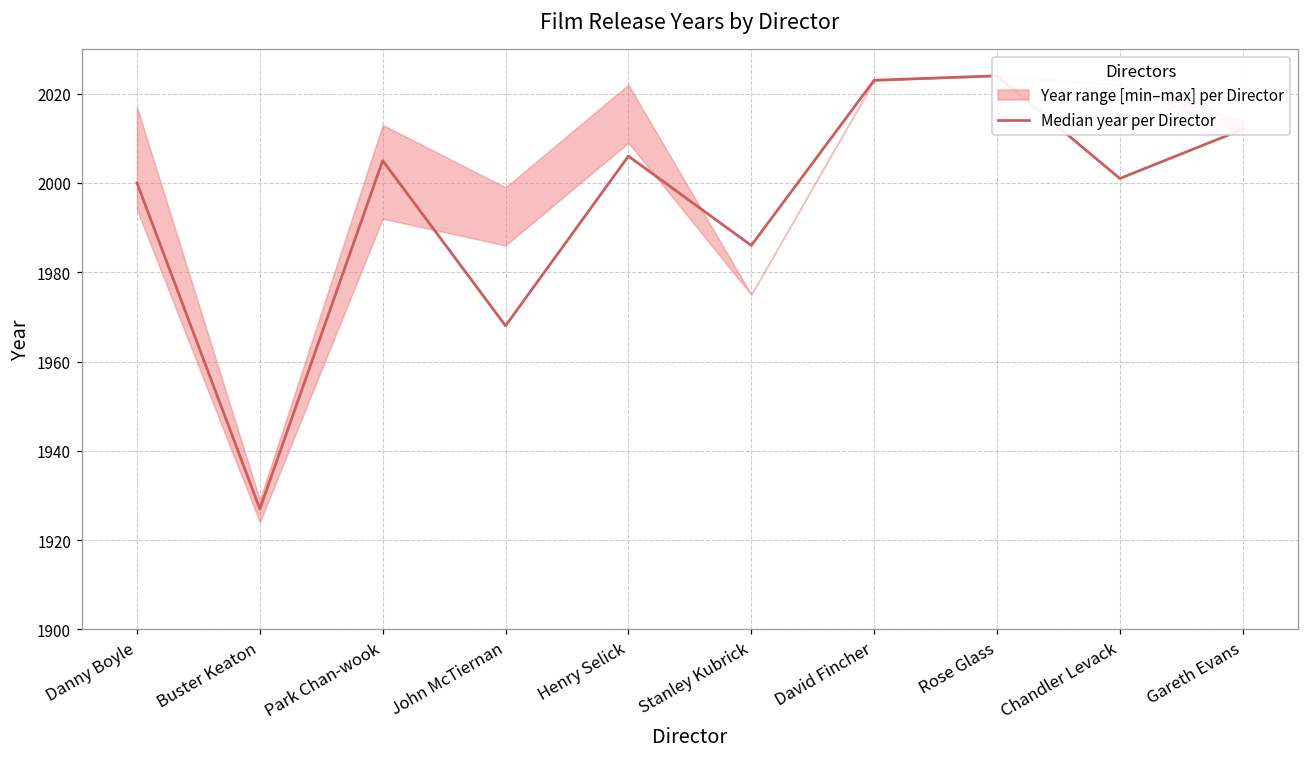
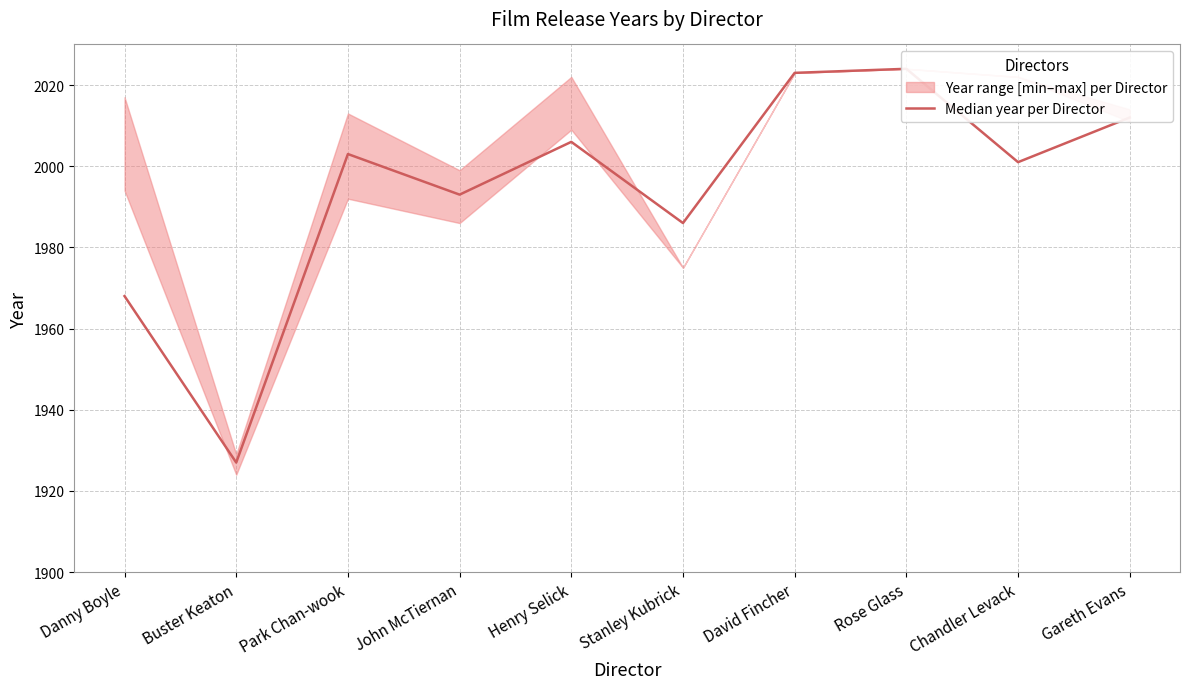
  {
    "Median year per Director": {
-     "Danny Boyle": 2000,
+     "Danny Boyle": 1968,
      "Buster Keaton": 1927,
-     "Park Chan-wook": 2005,
-     "John McTiernan": 1968,
+     "Park Chan-wook": 2003,
+     "John McTiernan": 1993,
      "Henry Selick": 2006,
      "Stanley Kubrick": 1986,
      "Chandler Levack": 2001
    }
  }
